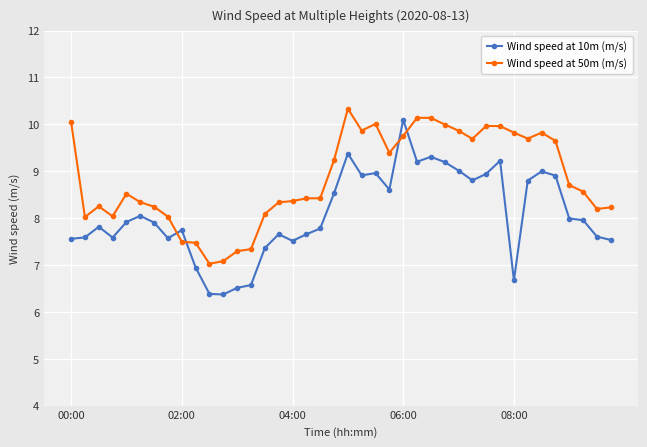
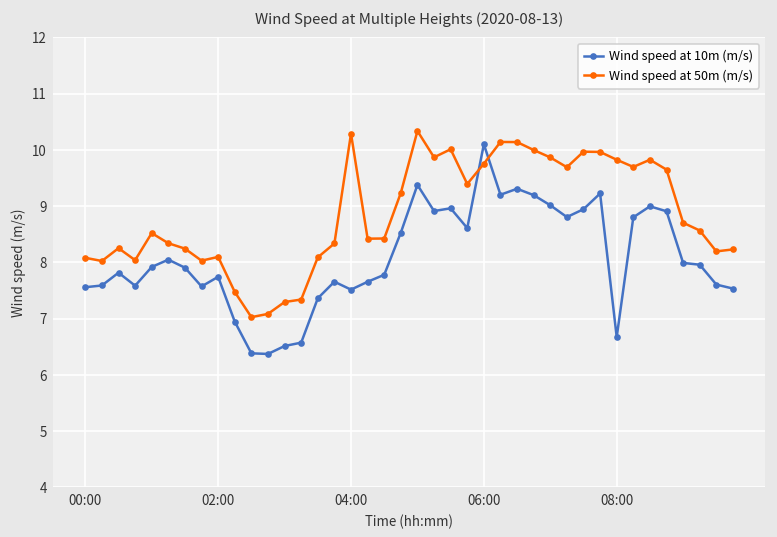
  {
    "Wind speed at 10m (m/s)": {
      "00:00": 7.6,
      "02:00": 7.7,
      "04:00": 7.5,
      "06:00": 10.1,
      "08:00": 6.7
    },
    "Wind speed at 50m (m/s)": {
-     "00:00": 10.1,
-     "02:00": 7.5,
-     "04:00": 8.4,
+     "00:00": 8.1,
+     "02:00": 8.1,
+     "04:00": 10.3,
      "06:00": 9.8,
      "08:00": 9.8
    }
  }
